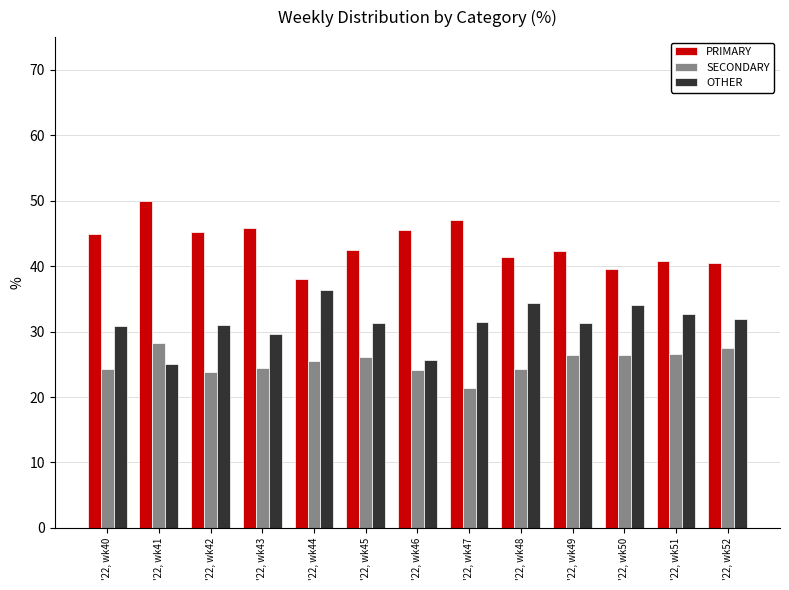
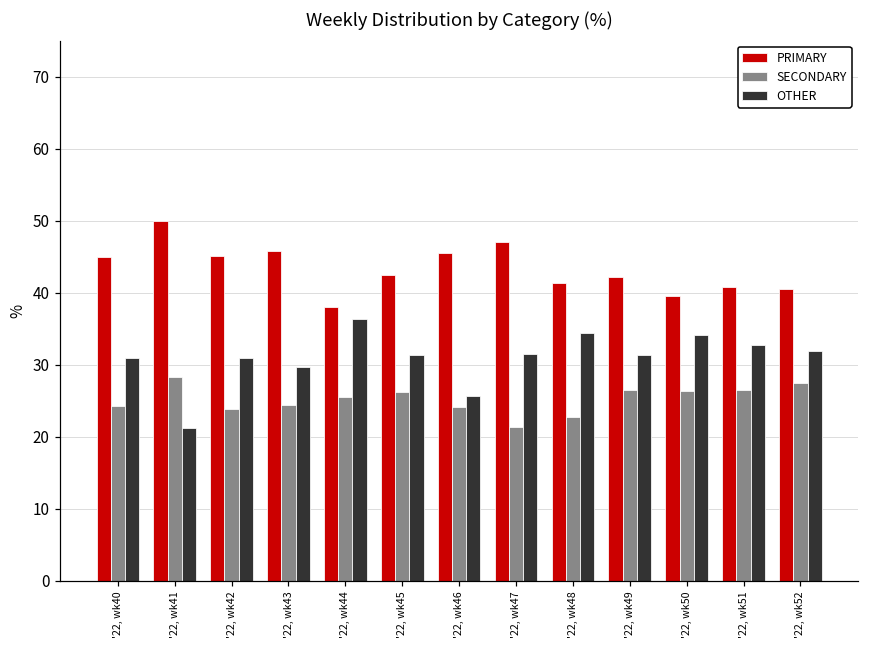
  {
    "PRIMARY": {
      "'22, wk40": 45,
      "'22, wk41": 50,
      "'22, wk42": 45,
      "'22, wk43": 46,
      "'22, wk44": 38,
      "'22, wk45": 42,
      "'22, wk46": 46,
      "'22, wk47": 47,
      "'22, wk48": 41,
      "'22, wk49": 42,
      "'22, wk50": 40,
      "'22, wk51": 41,
      "'22, wk52": 41
    },
    "SECONDARY": {
      "'22, wk40": 24,
      "'22, wk41": 28,
      "'22, wk42": 24,
      "'22, wk43": 24,
      "'22, wk44": 26,
      "'22, wk45": 26,
      "'22, wk46": 24,
      "'22, wk47": 21,
-     "'22, wk48": 24,
+     "'22, wk48": 23,
      "'22, wk49": 26,
      "'22, wk50": 26,
      "'22, wk51": 27,
      "'22, wk52": 28
    },
    "OTHER": {
      "'22, wk40": 31,
-     "'22, wk41": 25,
+     "'22, wk41": 21,
      "'22, wk42": 31,
      "'22, wk43": 30,
      "'22, wk44": 36,
      "'22, wk45": 31,
      "'22, wk46": 26,
      "'22, wk47": 32,
      "'22, wk48": 34,
      "'22, wk49": 31,
      "'22, wk50": 34,
      "'22, wk51": 33,
      "'22, wk52": 32
    }
  }
